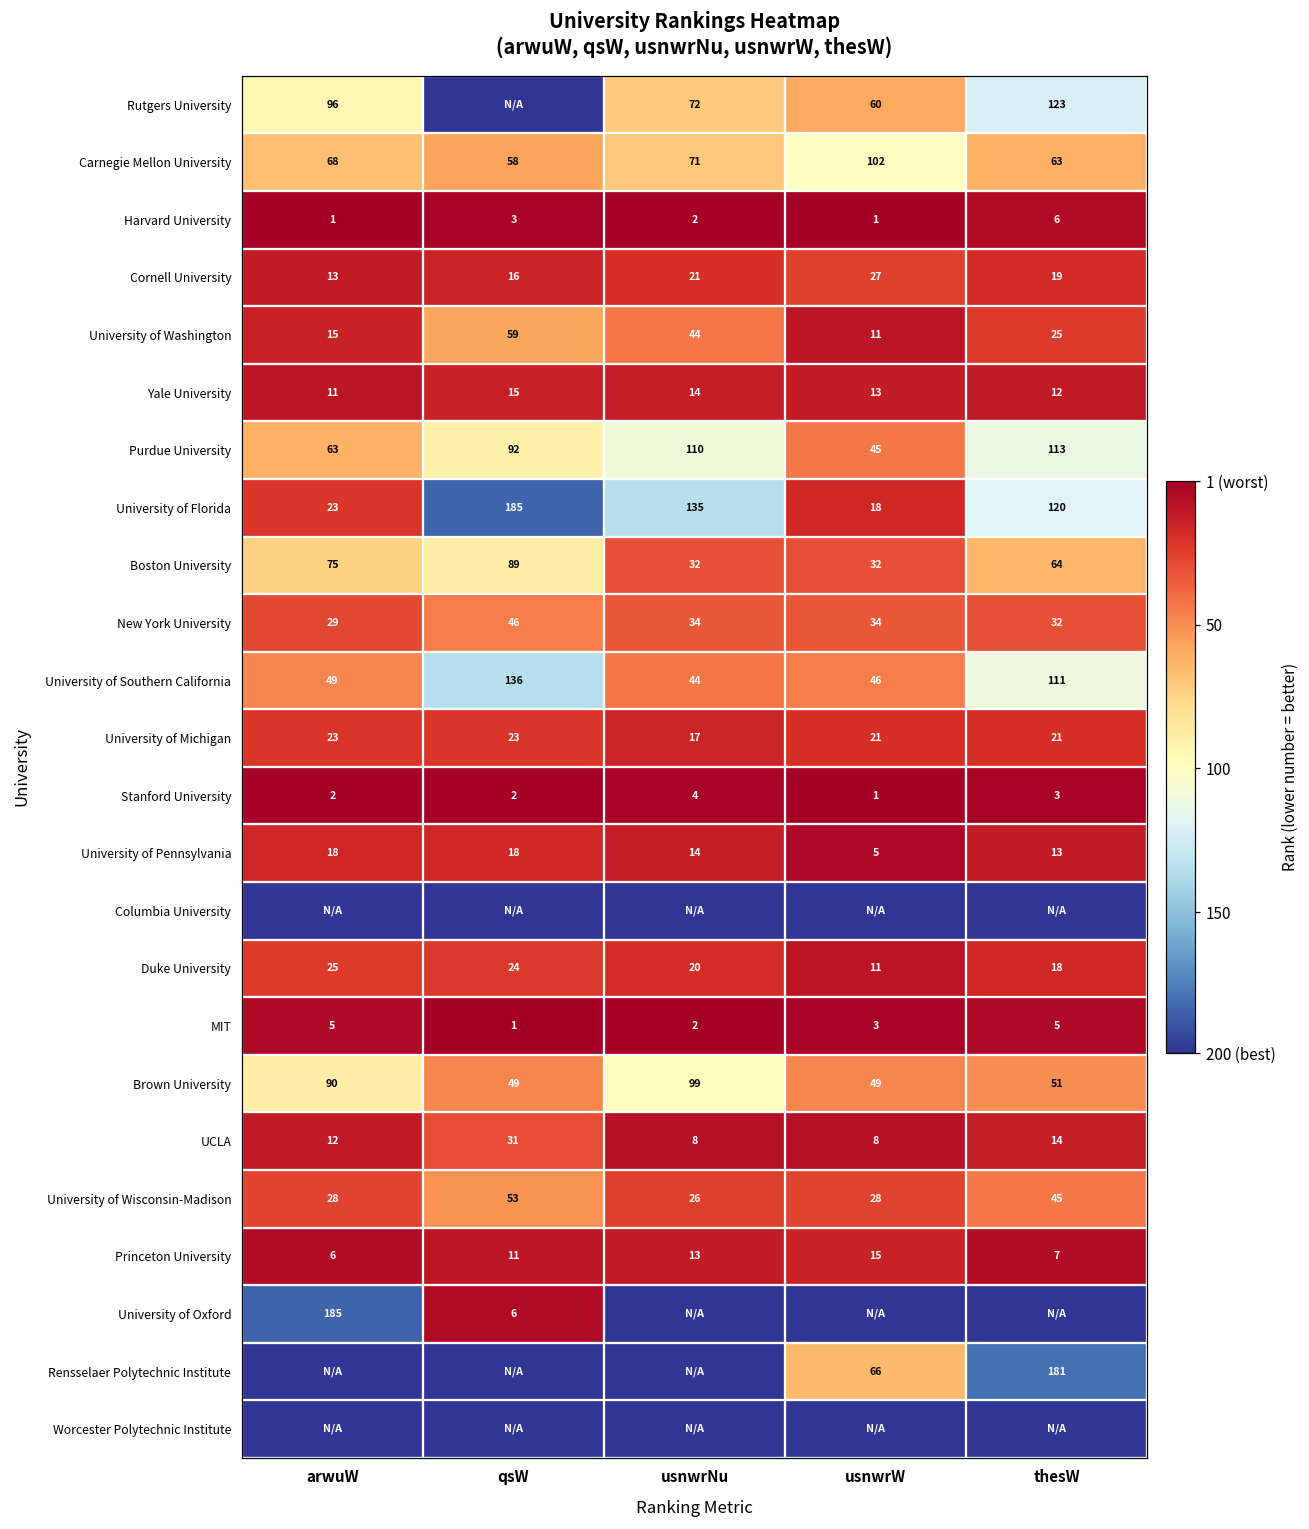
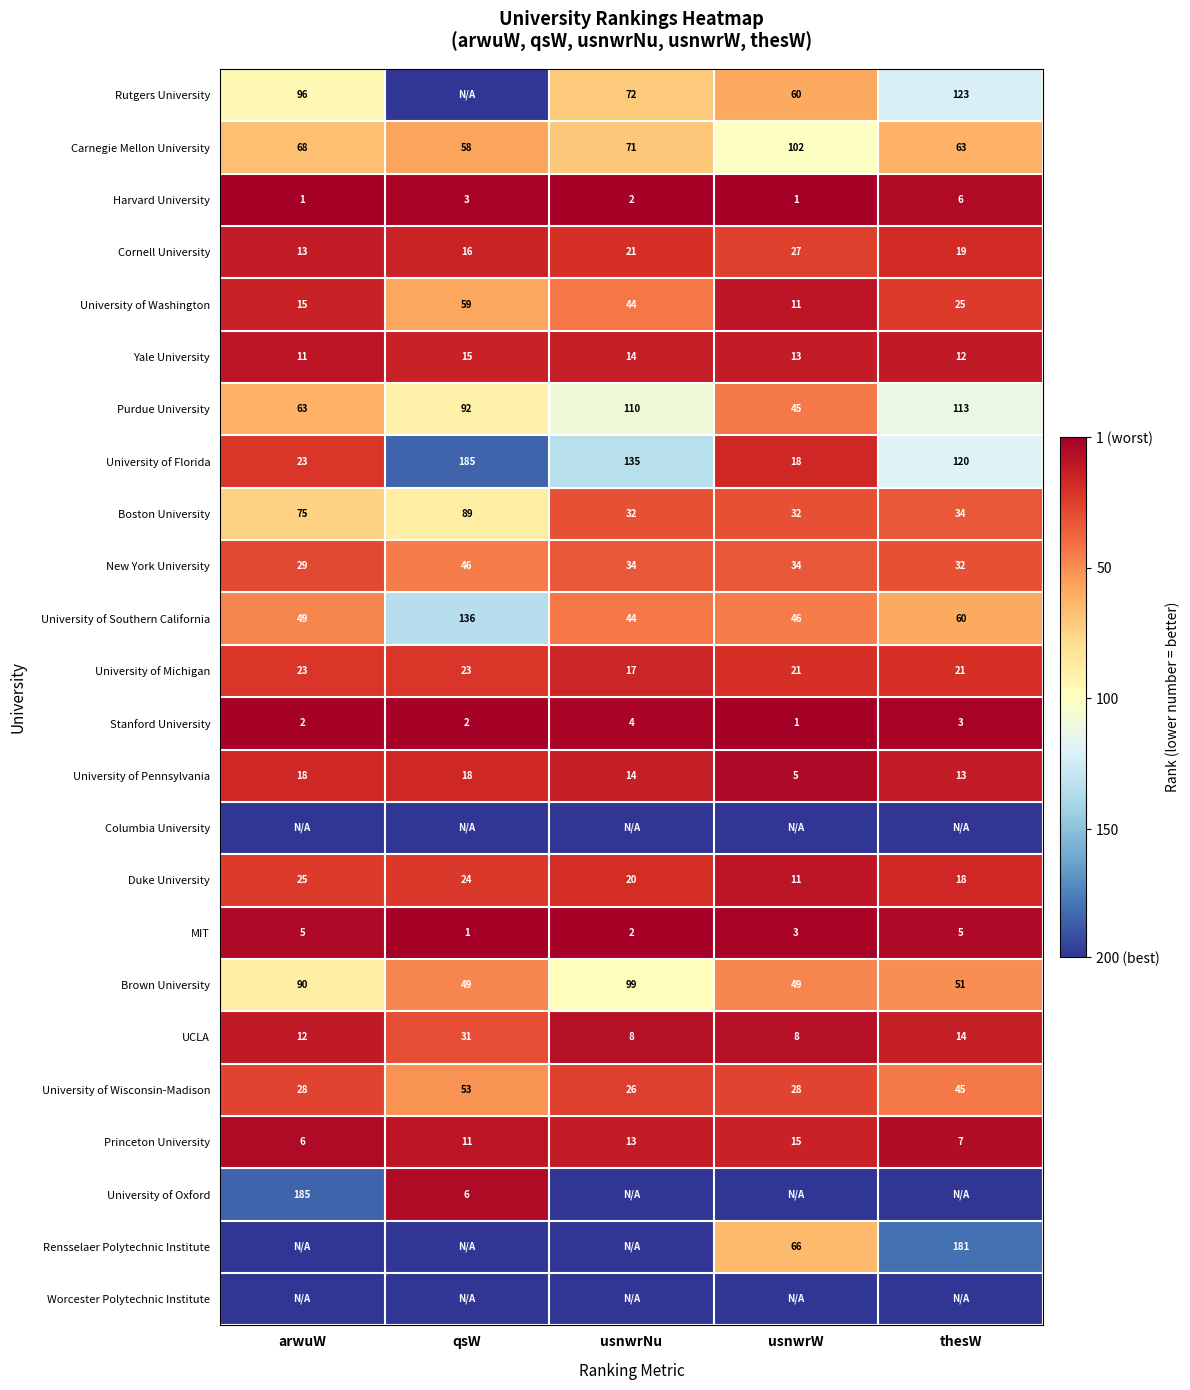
  {
    "Rutgers University": {
      "arwuW": 96,
      "usnwrNu": 72,
      "usnwrW": 60,
      "thesW": 123
    },
    "Carnegie Mellon University": {
      "arwuW": 68,
      "qsW": 58,
      "usnwrNu": 71,
      "usnwrW": 102,
      "thesW": 63
    },
    "Harvard University": {
      "arwuW": 1,
      "qsW": 3,
      "usnwrNu": 2,
      "usnwrW": 1,
      "thesW": 6
    },
    "Cornell University": {
      "arwuW": 13,
      "qsW": 16,
      "usnwrNu": 21,
      "usnwrW": 27,
      "thesW": 19
    },
    "University of Washington": {
      "arwuW": 15,
      "qsW": 59,
      "usnwrNu": 44,
      "usnwrW": 11,
      "thesW": 25
    },
    "Yale University": {
      "arwuW": 11,
      "qsW": 15,
      "usnwrNu": 14,
      "usnwrW": 13,
      "thesW": 12
    },
    "Purdue University": {
      "arwuW": 63,
      "qsW": 92,
      "usnwrNu": 110,
      "usnwrW": 45,
      "thesW": 113
    },
    "University of Florida": {
      "arwuW": 23,
      "qsW": 185,
      "usnwrNu": 135,
      "usnwrW": 18,
      "thesW": 120
    },
    "Boston University": {
      "arwuW": 75,
      "qsW": 89,
      "usnwrNu": 32,
      "usnwrW": 32,
-     "thesW": 64
+     "thesW": 34
    },
    "New York University": {
      "arwuW": 29,
      "qsW": 46,
      "usnwrNu": 34,
      "usnwrW": 34,
      "thesW": 32
    },
    "University of Southern California": {
      "arwuW": 49,
      "qsW": 136,
      "usnwrNu": 44,
      "usnwrW": 46,
-     "thesW": 111
+     "thesW": 60
    },
    "University of Michigan": {
      "arwuW": 23,
      "qsW": 23,
      "usnwrNu": 17,
      "usnwrW": 21,
      "thesW": 21
    },
    "Stanford University": {
      "arwuW": 2,
      "qsW": 2,
      "usnwrNu": 4,
      "usnwrW": 1,
      "thesW": 3
    },
    "University of Pennsylvania": {
      "arwuW": 18,
      "qsW": 18,
      "usnwrNu": 14,
      "usnwrW": 5,
      "thesW": 13
    },
    "Duke University": {
      "arwuW": 25,
      "qsW": 24,
      "usnwrNu": 20,
      "usnwrW": 11,
      "thesW": 18
    },
    "MIT": {
      "arwuW": 5,
      "qsW": 1,
      "usnwrNu": 2,
      "usnwrW": 3,
      "thesW": 5
    },
    "Brown University": {
      "arwuW": 90,
      "qsW": 49,
      "usnwrNu": 99,
      "usnwrW": 49,
      "thesW": 51
    },
    "UCLA": {
      "arwuW": 12,
      "qsW": 31,
      "usnwrNu": 8,
      "usnwrW": 8,
      "thesW": 14
    },
    "University of Wisconsin-Madison": {
      "arwuW": 28,
      "qsW": 53,
      "usnwrNu": 26,
      "usnwrW": 28,
      "thesW": 45
    },
    "Princeton University": {
      "arwuW": 6,
      "qsW": 11,
      "usnwrNu": 13,
      "usnwrW": 15,
      "thesW": 7
    },
    "University of Oxford": {
      "arwuW": 185,
      "qsW": 6
    },
    "Rensselaer Polytechnic Institute": {
      "usnwrW": 66,
      "thesW": 181
    }
  }
